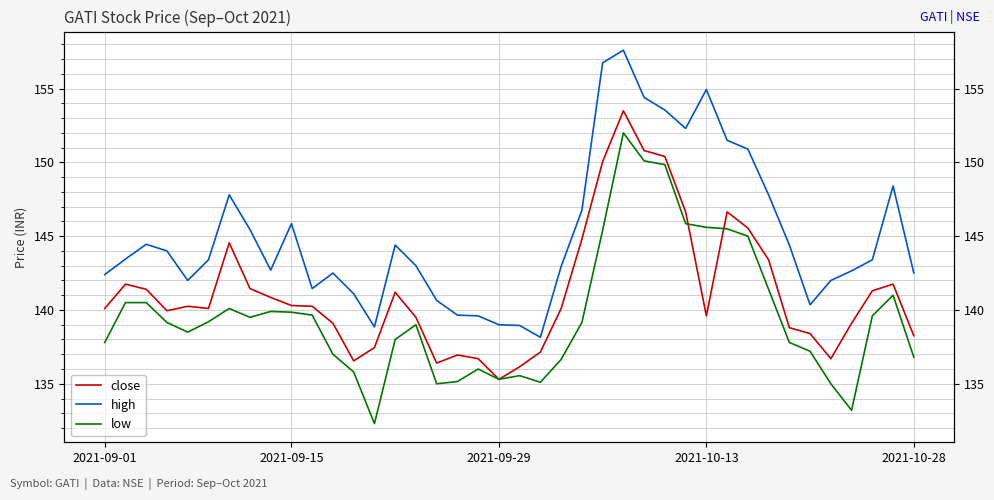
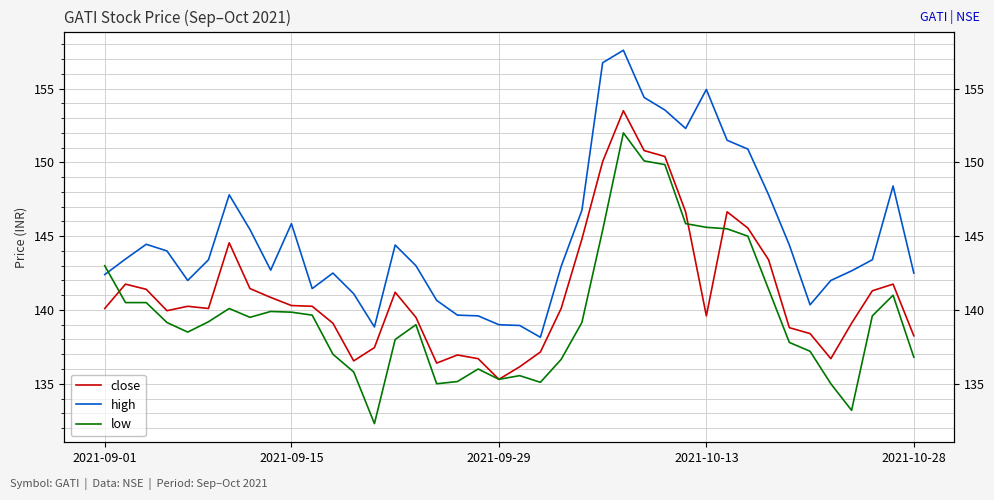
  {
    "close": {
      "2021-09-01": 140.1,
      "2021-09-15": 140.3,
      "2021-10-13": 139.6,
      "2021-10-28": 138.3
    },
    "high": {
      "2021-09-01": 142.4,
      "2021-09-15": 145.9,
      "2021-09-29": 139.0,
      "2021-10-13": 154.9,
      "2021-10-28": 142.5
    },
    "low": {
-     "2021-09-01": 137.8,
+     "2021-09-01": 143.0,
      "2021-09-15": 139.9,
      "2021-10-13": 145.6,
      "2021-10-28": 136.8
    }
  }
